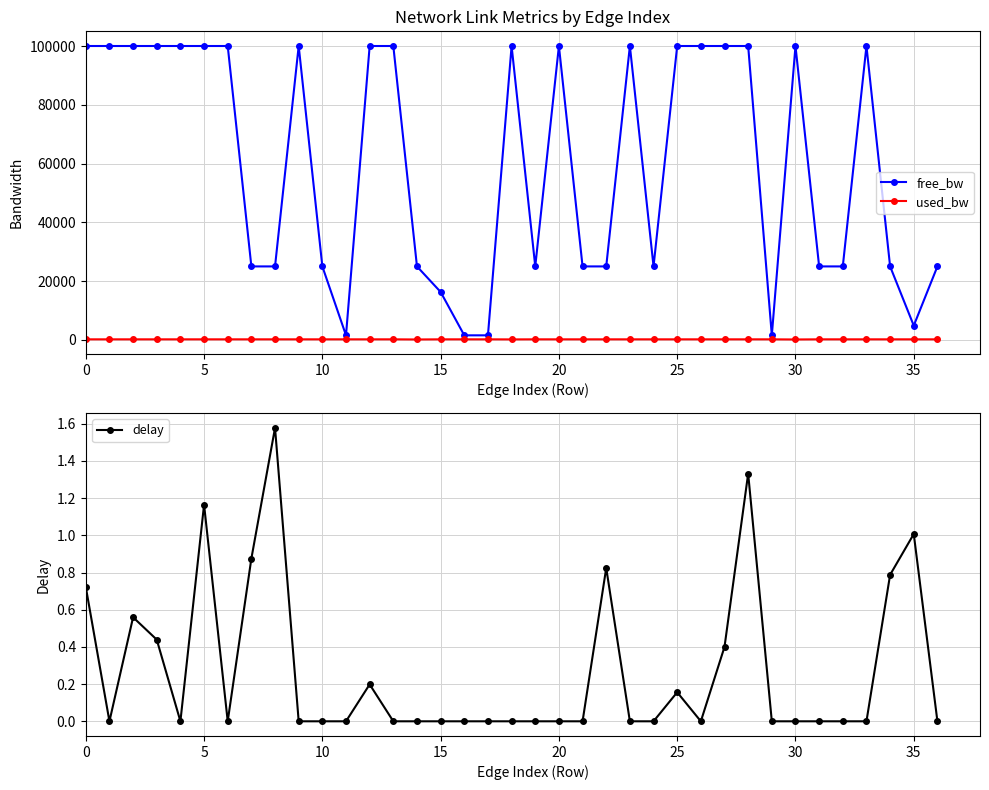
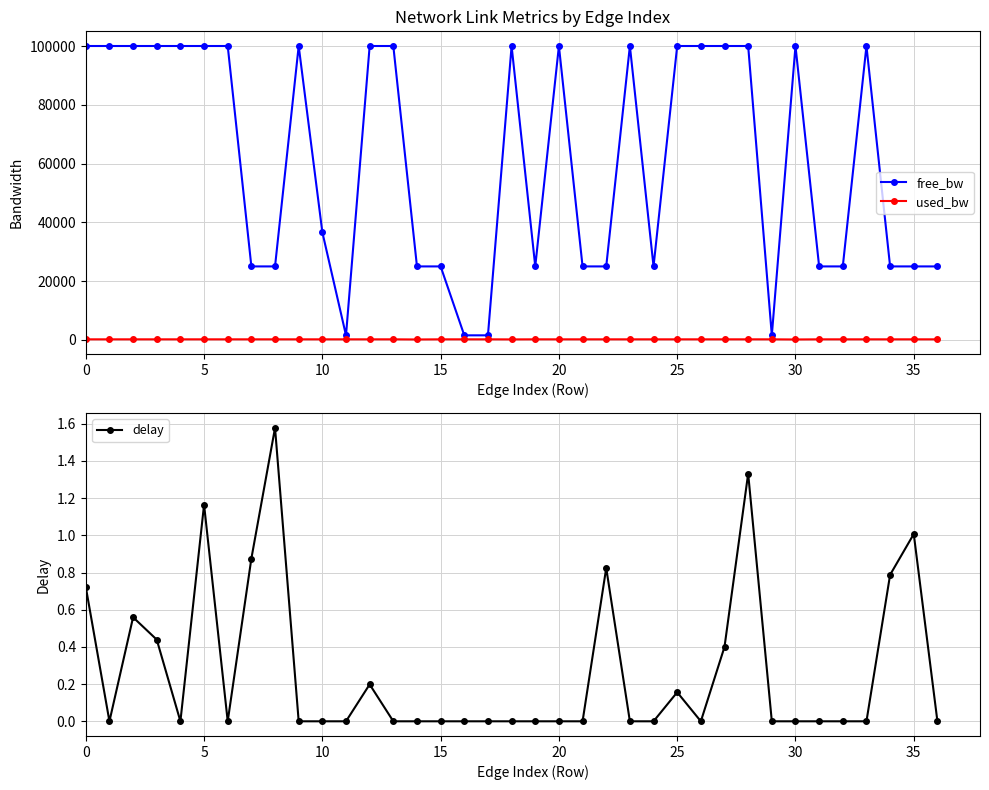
  {
    "Network Link Metrics by Edge Index": {
      "free_bw": {
        "0": 100000,
        "5": 100000,
-       "10": 25000,
-       "15": 16000,
+       "10": 37000,
+       "15": 25000,
        "20": 100000,
        "25": 100000,
        "30": 100000,
-       "35": 5000
+       "35": 25000
      },
      "used_bw": {
        "0": 0,
        "5": 0,
        "10": 0,
        "15": 0,
        "20": 0,
        "25": 0,
        "30": 0,
        "35": 0
      }
    }
  }
